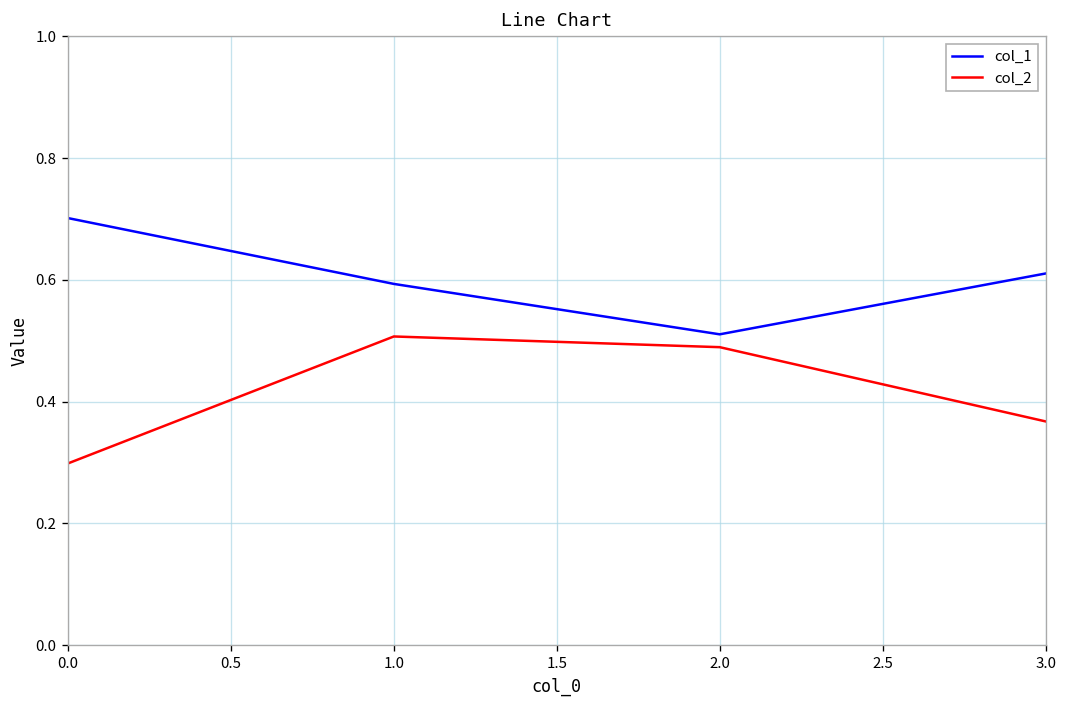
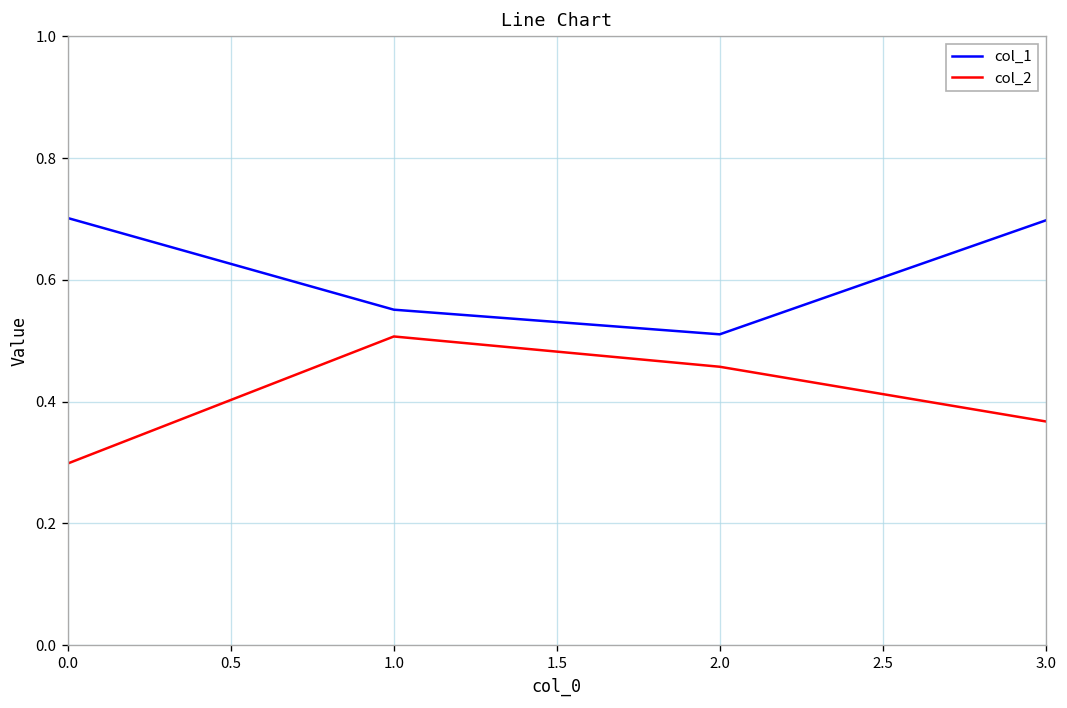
  {
    "col_1": {
      "0.0": 0.70,
-     "1.0": 0.59,
+     "1.0": 0.55,
      "2.0": 0.51,
-     "3.0": 0.61
+     "3.0": 0.70
    },
    "col_2": {
      "0.0": 0.30,
      "1.0": 0.51,
-     "2.0": 0.49,
+     "2.0": 0.46,
      "3.0": 0.37
    }
  }
